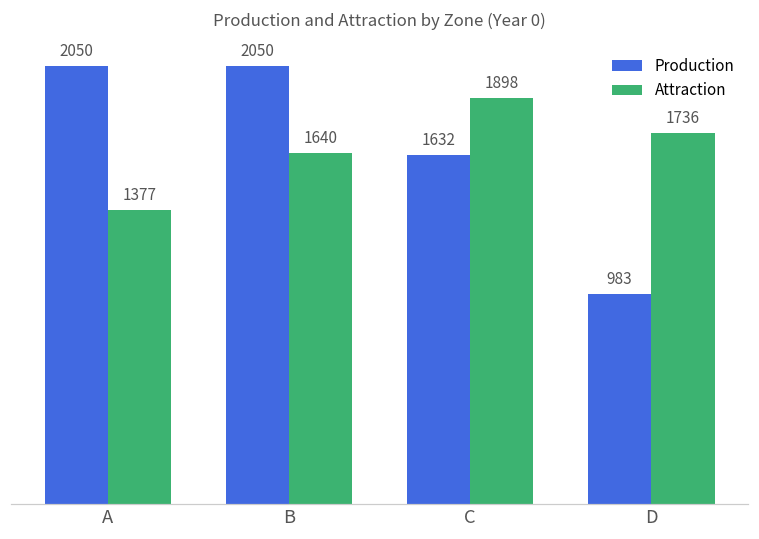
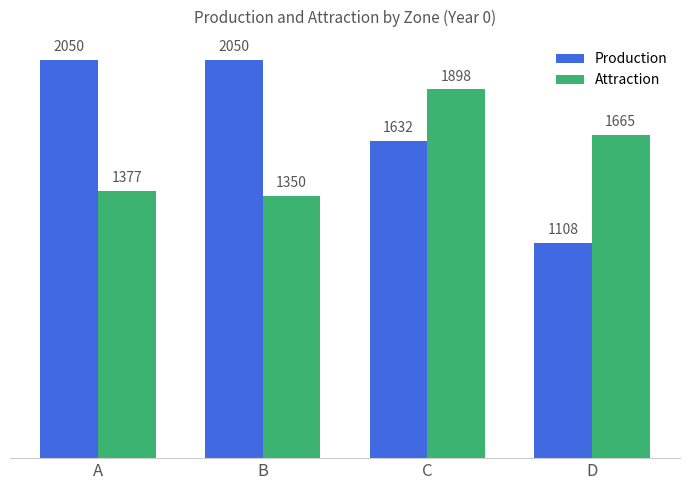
  {
    "Production": {
      "A": 2050,
      "B": 2050,
      "C": 1632,
-     "D": 983
+     "D": 1108
    },
    "Attraction": {
      "A": 1377,
-     "B": 1640,
+     "B": 1350,
      "C": 1898,
-     "D": 1736
+     "D": 1665
    }
  }
